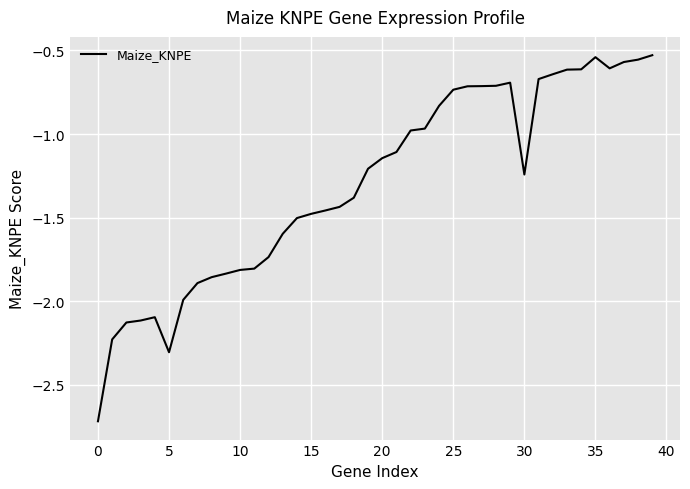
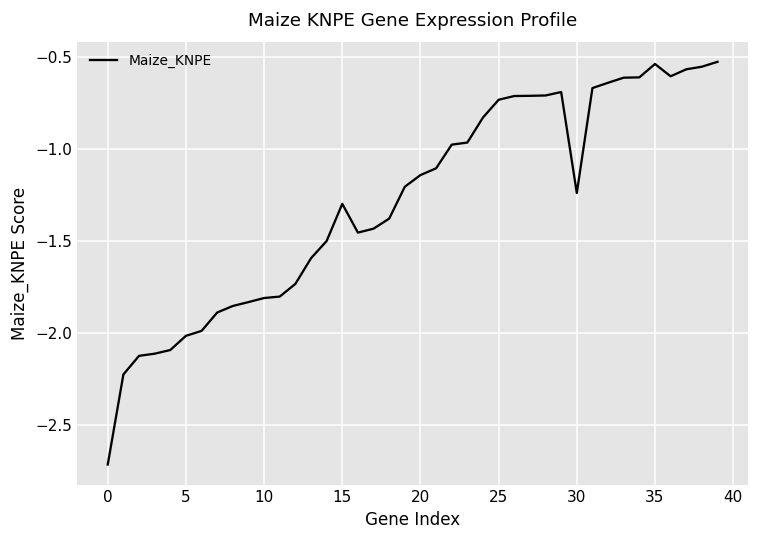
  {
    "0": -2.72,
-   "5": -2.30,
+   "5": -2.02,
    "10": -1.81,
-   "15": -1.48,
+   "15": -1.30,
    "20": -1.14,
    "25": -0.73,
    "30": -1.24,
    "35": -0.54
  }
